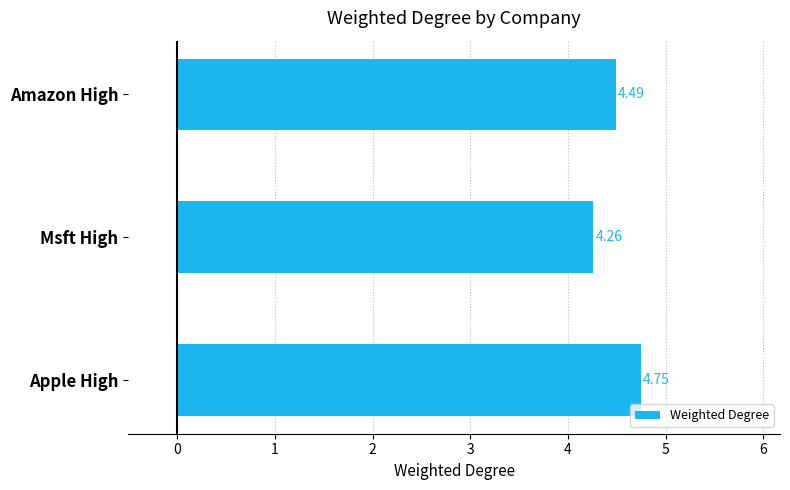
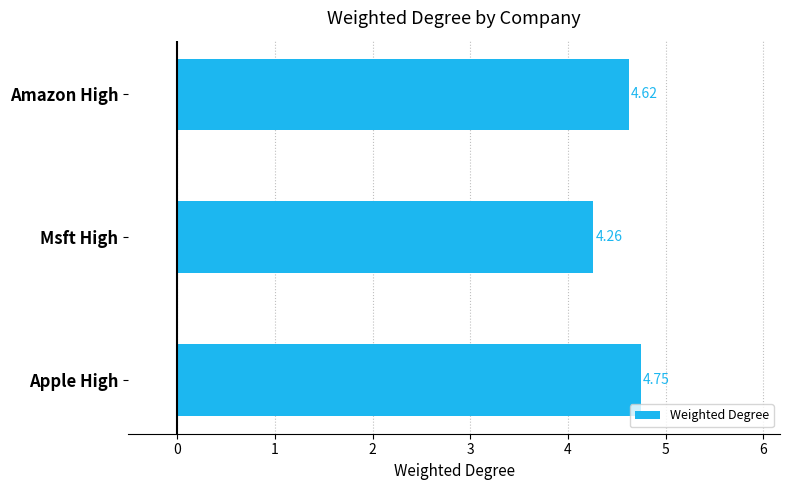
  {
-   "Amazon High": 4.49,
+   "Amazon High": 4.62,
    "Msft High": 4.26,
    "Apple High": 4.75
  }
